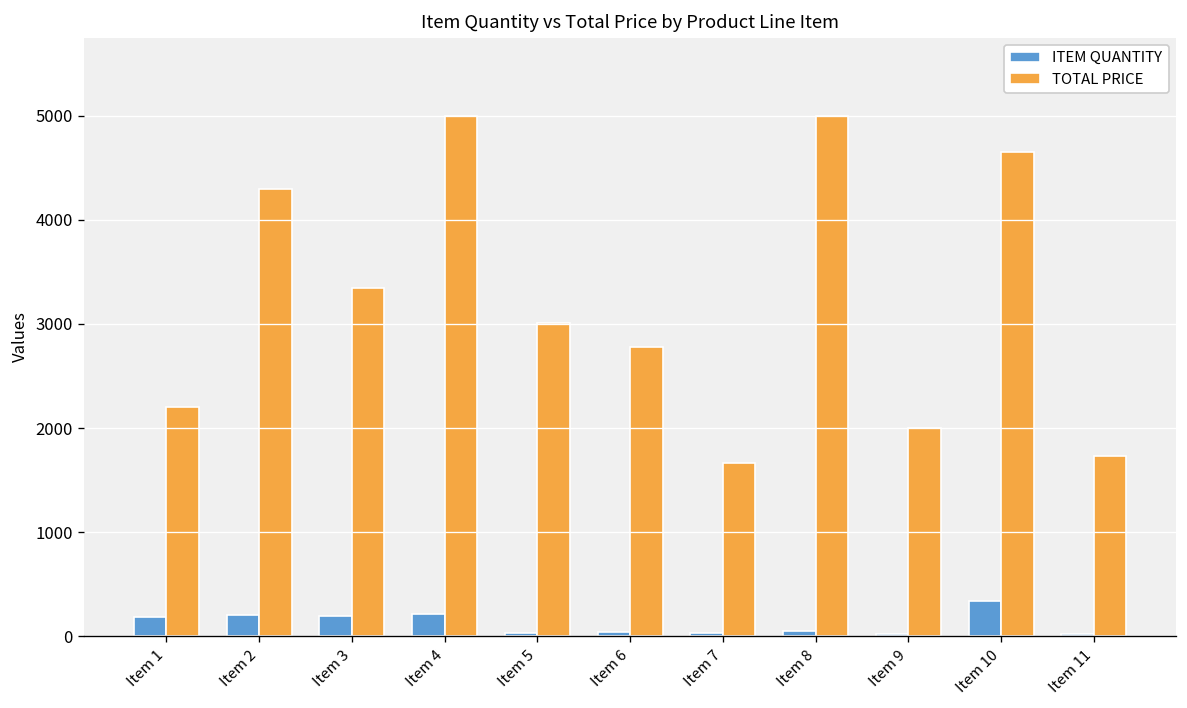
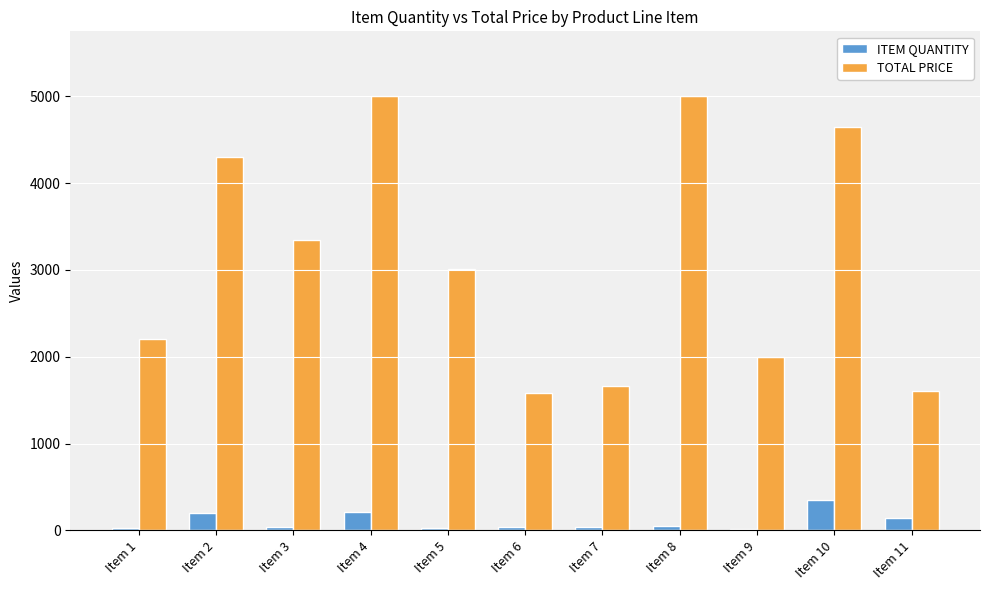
  {
    "ITEM QUANTITY": {
-     "Item 1": 200,
+     "Item 1": 0,
      "Item 2": 200,
-     "Item 3": 200,
+     "Item 3": 0,
      "Item 4": 200,
      "Item 5": 0,
      "Item 6": 0,
      "Item 7": 0,
      "Item 8": 100,
      "Item 10": 300,
-     "Item 11": 0
+     "Item 11": 100
    },
    "TOTAL PRICE": {
      "Item 1": 2200,
      "Item 2": 4300,
      "Item 3": 3300,
      "Item 4": 5000,
      "Item 5": 3000,
-     "Item 6": 2800,
+     "Item 6": 1600,
      "Item 7": 1700,
      "Item 8": 5000,
      "Item 9": 2000,
      "Item 10": 4700,
-     "Item 11": 1700
+     "Item 11": 1600
    }
  }
